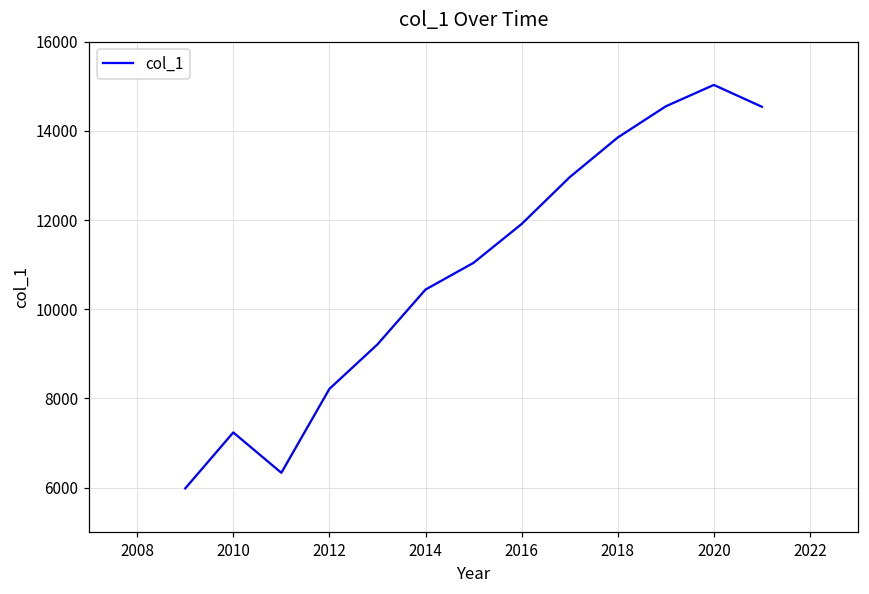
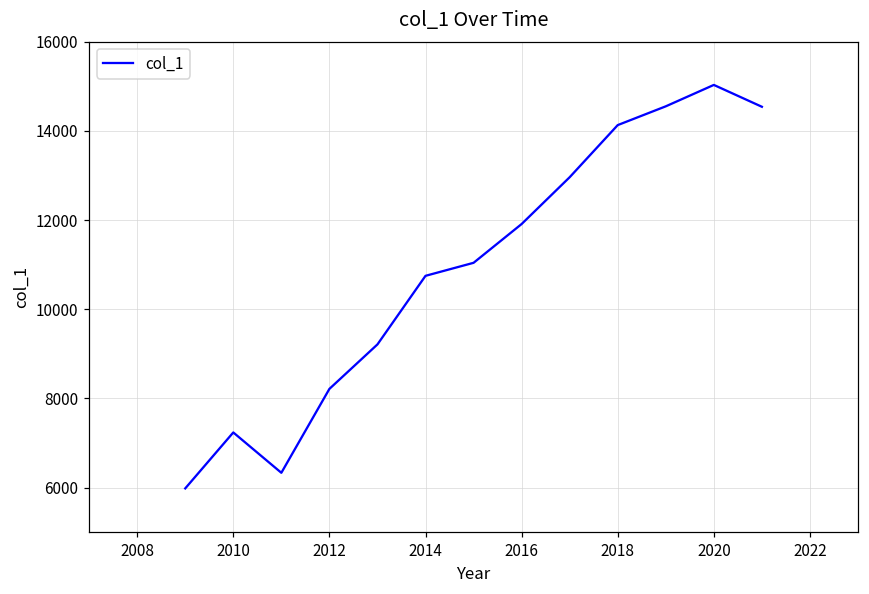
  {
    "2010": 7200,
    "2012": 8200,
-   "2014": 10400,
+   "2014": 10700,
    "2016": 11900,
-   "2018": 13900,
+   "2018": 14100,
    "2020": 15000
  }
